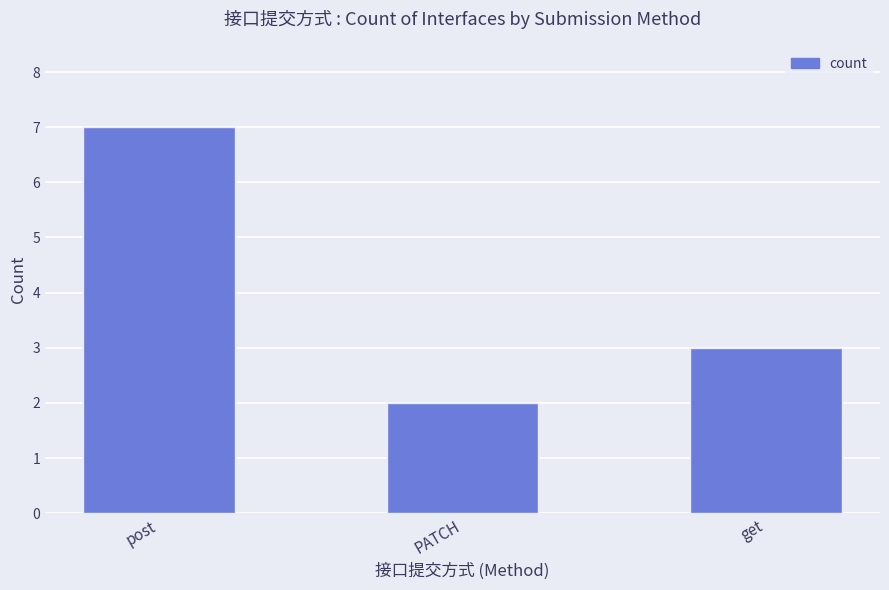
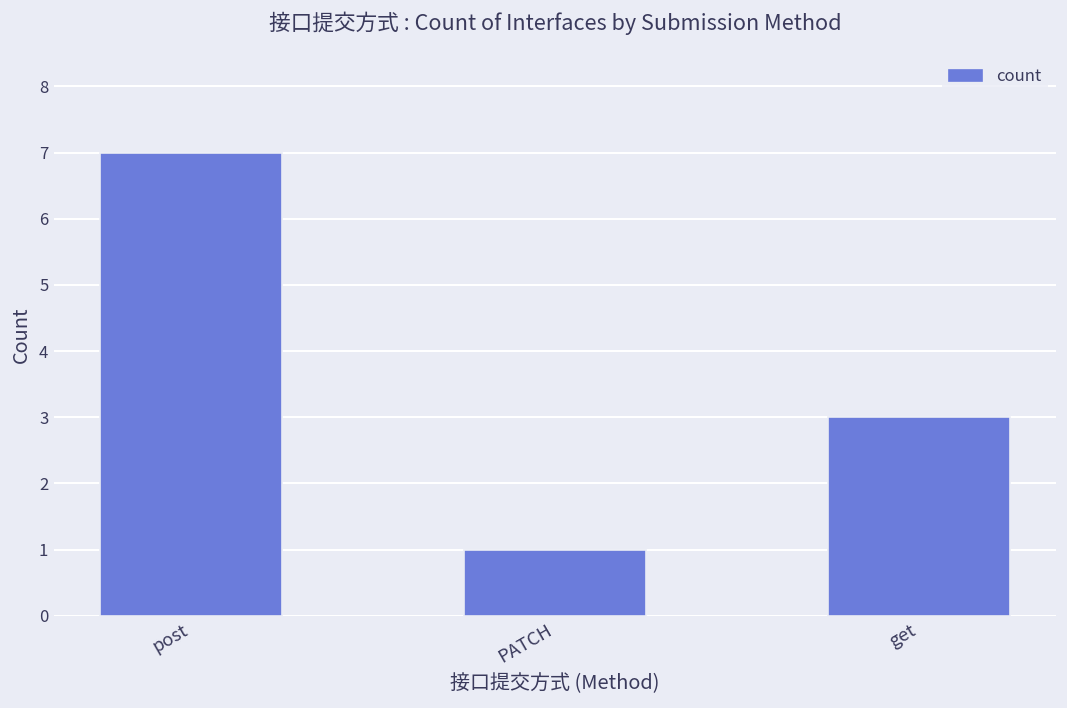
  {
    "post": 7,
-   "PATCH": 2,
+   "PATCH": 1,
    "get": 3
  }
